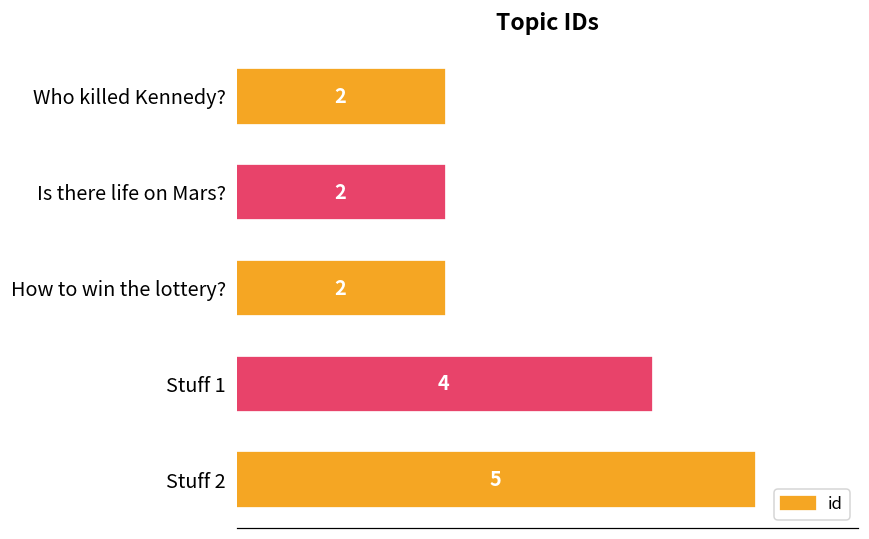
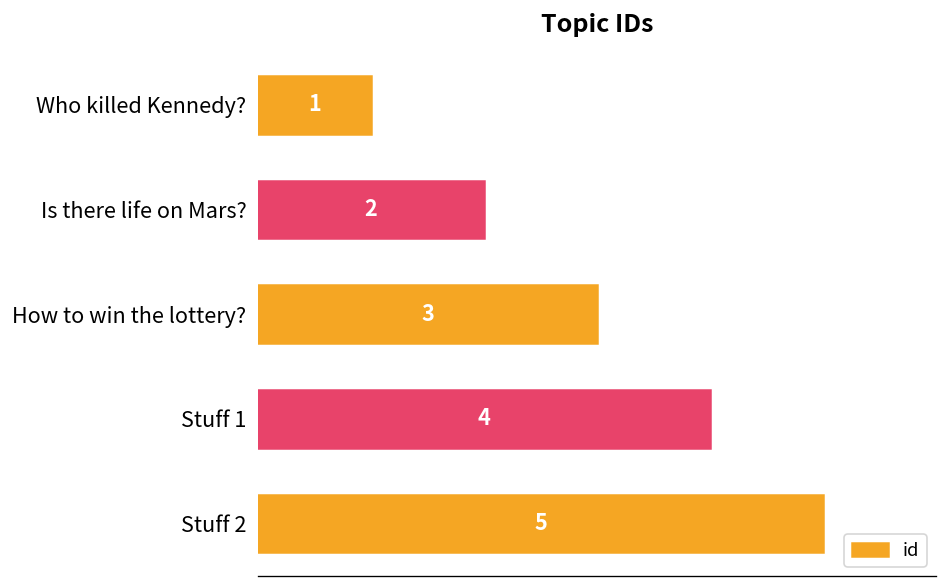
  {
-   "Who killed Kennedy?": 2,
+   "Who killed Kennedy?": 1,
    "Is there life on Mars?": 2,
-   "How to win the lottery?": 2,
+   "How to win the lottery?": 3,
    "Stuff 1": 4,
    "Stuff 2": 5
  }
